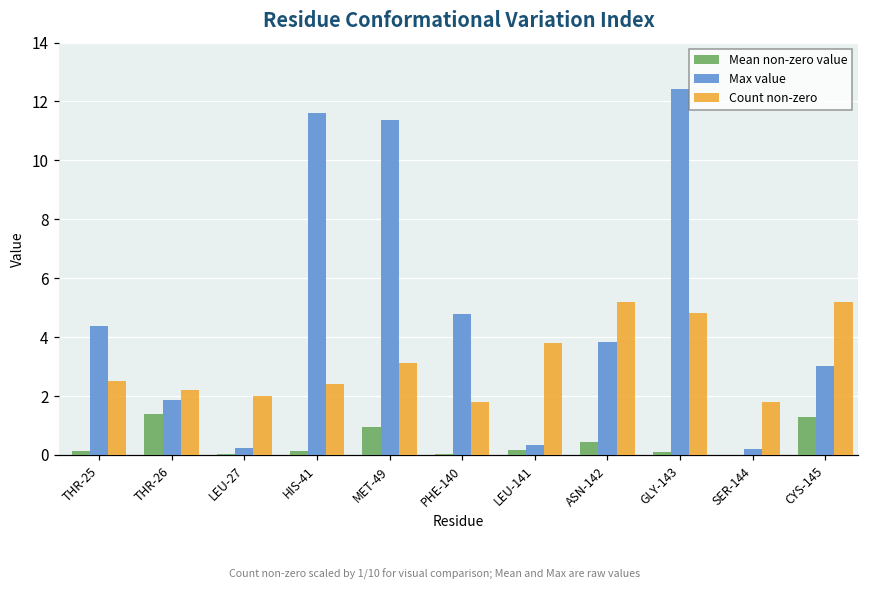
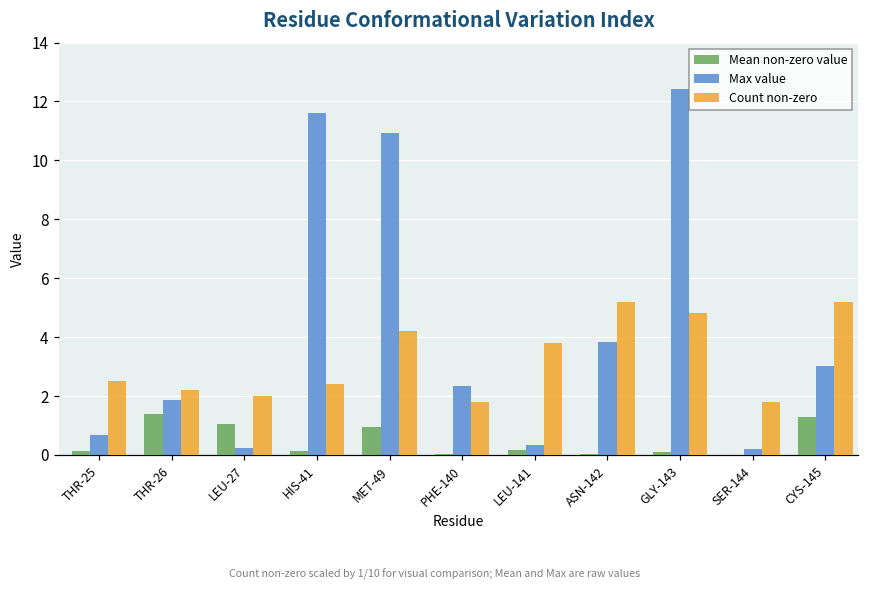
  {
    "Mean non-zero value": {
      "THR-25": 0.1,
      "THR-26": 1.4,
-     "LEU-27": 0.0,
+     "LEU-27": 1.0,
      "HIS-41": 0.1,
      "MET-49": 0.9,
      "LEU-141": 0.2,
-     "ASN-142": 0.4,
+     "ASN-142": 0.0,
      "GLY-143": 0.1,
      "CYS-145": 1.3
    },
    "Max value": {
-     "THR-25": 4.4,
+     "THR-25": 0.7,
      "THR-26": 1.9,
      "LEU-27": 0.2,
      "HIS-41": 11.6,
-     "MET-49": 11.4,
-     "PHE-140": 4.8,
+     "MET-49": 10.9,
+     "PHE-140": 2.3,
      "LEU-141": 0.3,
      "ASN-142": 3.8,
      "GLY-143": 12.4,
      "SER-144": 0.2,
      "CYS-145": 3.0
    },
    "Count non-zero": {
      "THR-25": 2.5,
      "THR-26": 2.2,
      "LEU-27": 2.0,
      "HIS-41": 2.4,
-     "MET-49": 3.1,
+     "MET-49": 4.2,
      "PHE-140": 1.8,
      "LEU-141": 3.8,
      "ASN-142": 5.2,
      "GLY-143": 4.8,
      "SER-144": 1.8,
      "CYS-145": 5.2
    }
  }
